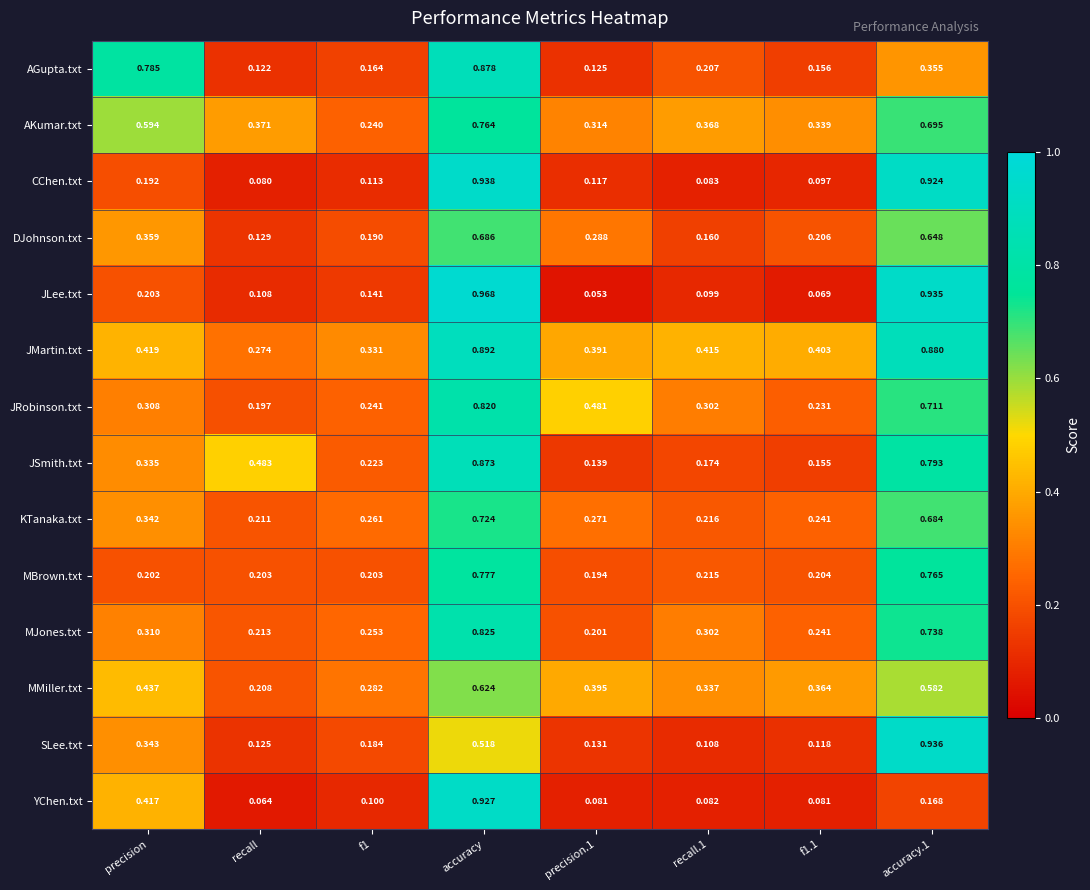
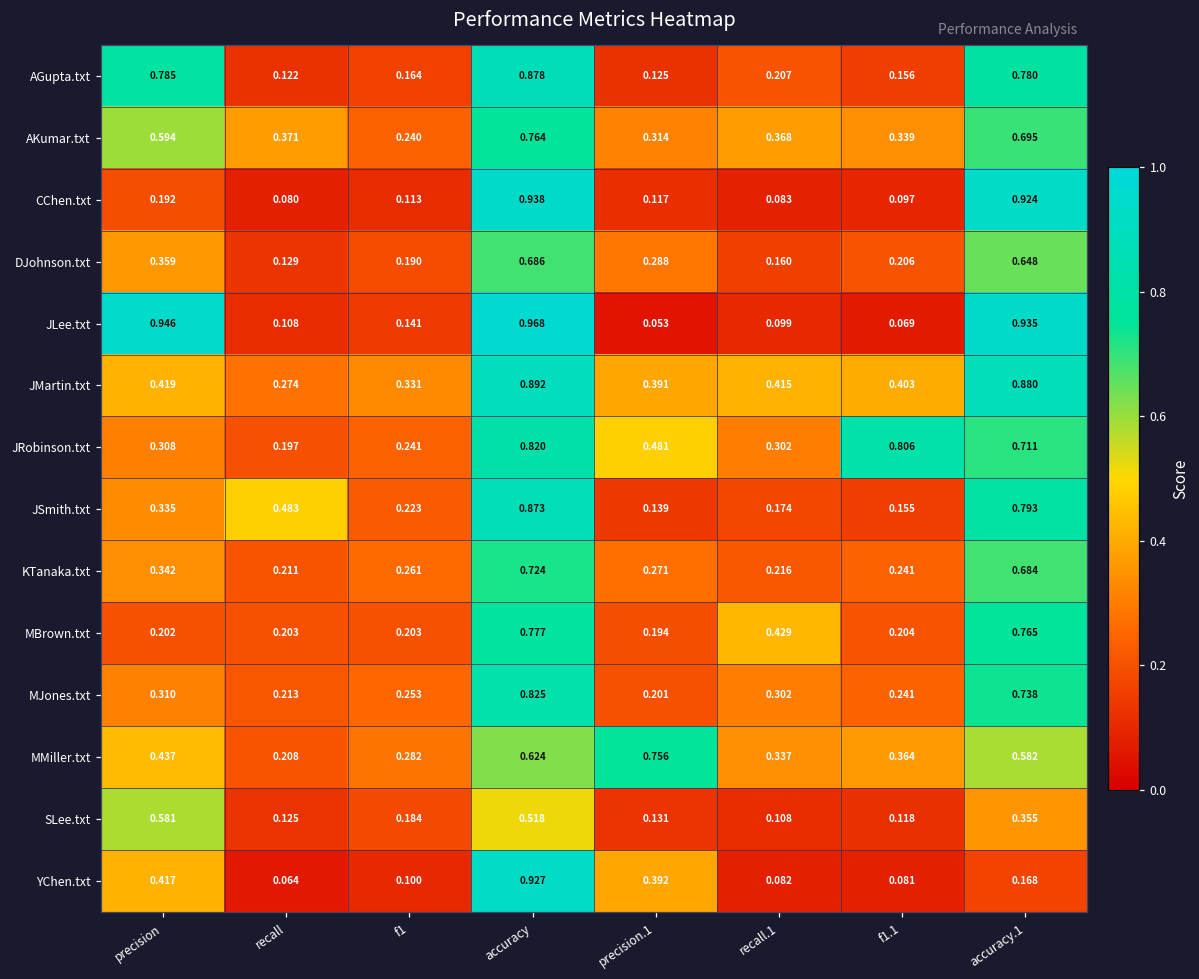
  {
    "AGupta.txt": {
      "precision": 0.785,
      "recall": 0.122,
      "f1": 0.164,
      "accuracy": 0.878,
      "precision.1": 0.125,
      "recall.1": 0.207,
      "f1.1": 0.156,
-     "accuracy.1": 0.355
+     "accuracy.1": 0.780
    },
    "AKumar.txt": {
      "precision": 0.594,
      "recall": 0.371,
      "f1": 0.240,
      "accuracy": 0.764,
      "precision.1": 0.314,
      "recall.1": 0.368,
      "f1.1": 0.339,
      "accuracy.1": 0.695
    },
    "CChen.txt": {
      "precision": 0.192,
      "recall": 0.080,
      "f1": 0.113,
      "accuracy": 0.938,
      "precision.1": 0.117,
      "recall.1": 0.083,
      "f1.1": 0.097,
      "accuracy.1": 0.924
    },
    "DJohnson.txt": {
      "precision": 0.359,
      "recall": 0.129,
      "f1": 0.190,
      "accuracy": 0.686,
      "precision.1": 0.288,
      "recall.1": 0.160,
      "f1.1": 0.206,
      "accuracy.1": 0.648
    },
    "JLee.txt": {
-     "precision": 0.203,
+     "precision": 0.946,
      "recall": 0.108,
      "f1": 0.141,
      "accuracy": 0.968,
      "precision.1": 0.053,
      "recall.1": 0.099,
      "f1.1": 0.069,
      "accuracy.1": 0.935
    },
    "JMartin.txt": {
      "precision": 0.419,
      "recall": 0.274,
      "f1": 0.331,
      "accuracy": 0.892,
      "precision.1": 0.391,
      "recall.1": 0.415,
      "f1.1": 0.403,
      "accuracy.1": 0.880
    },
    "JRobinson.txt": {
      "precision": 0.308,
      "recall": 0.197,
      "f1": 0.241,
      "accuracy": 0.820,
      "precision.1": 0.481,
      "recall.1": 0.302,
-     "f1.1": 0.231,
+     "f1.1": 0.806,
      "accuracy.1": 0.711
    },
    "JSmith.txt": {
      "precision": 0.335,
      "recall": 0.483,
      "f1": 0.223,
      "accuracy": 0.873,
      "precision.1": 0.139,
      "recall.1": 0.174,
      "f1.1": 0.155,
      "accuracy.1": 0.793
    },
    "KTanaka.txt": {
      "precision": 0.342,
      "recall": 0.211,
      "f1": 0.261,
      "accuracy": 0.724,
      "precision.1": 0.271,
      "recall.1": 0.216,
      "f1.1": 0.241,
      "accuracy.1": 0.684
    },
    "MBrown.txt": {
      "precision": 0.202,
      "recall": 0.203,
      "f1": 0.203,
      "accuracy": 0.777,
      "precision.1": 0.194,
-     "recall.1": 0.215,
+     "recall.1": 0.429,
      "f1.1": 0.204,
      "accuracy.1": 0.765
    },
    "MJones.txt": {
      "precision": 0.310,
      "recall": 0.213,
      "f1": 0.253,
      "accuracy": 0.825,
      "precision.1": 0.201,
      "recall.1": 0.302,
      "f1.1": 0.241,
      "accuracy.1": 0.738
    },
    "MMiller.txt": {
      "precision": 0.437,
      "recall": 0.208,
      "f1": 0.282,
      "accuracy": 0.624,
-     "precision.1": 0.395,
+     "precision.1": 0.756,
      "recall.1": 0.337,
      "f1.1": 0.364,
      "accuracy.1": 0.582
    },
    "SLee.txt": {
-     "precision": 0.343,
+     "precision": 0.581,
      "recall": 0.125,
      "f1": 0.184,
      "accuracy": 0.518,
      "precision.1": 0.131,
      "recall.1": 0.108,
      "f1.1": 0.118,
-     "accuracy.1": 0.936
+     "accuracy.1": 0.355
    },
    "YChen.txt": {
      "precision": 0.417,
      "recall": 0.064,
      "f1": 0.100,
      "accuracy": 0.927,
-     "precision.1": 0.081,
+     "precision.1": 0.392,
      "recall.1": 0.082,
      "f1.1": 0.081,
      "accuracy.1": 0.168
    }
  }
